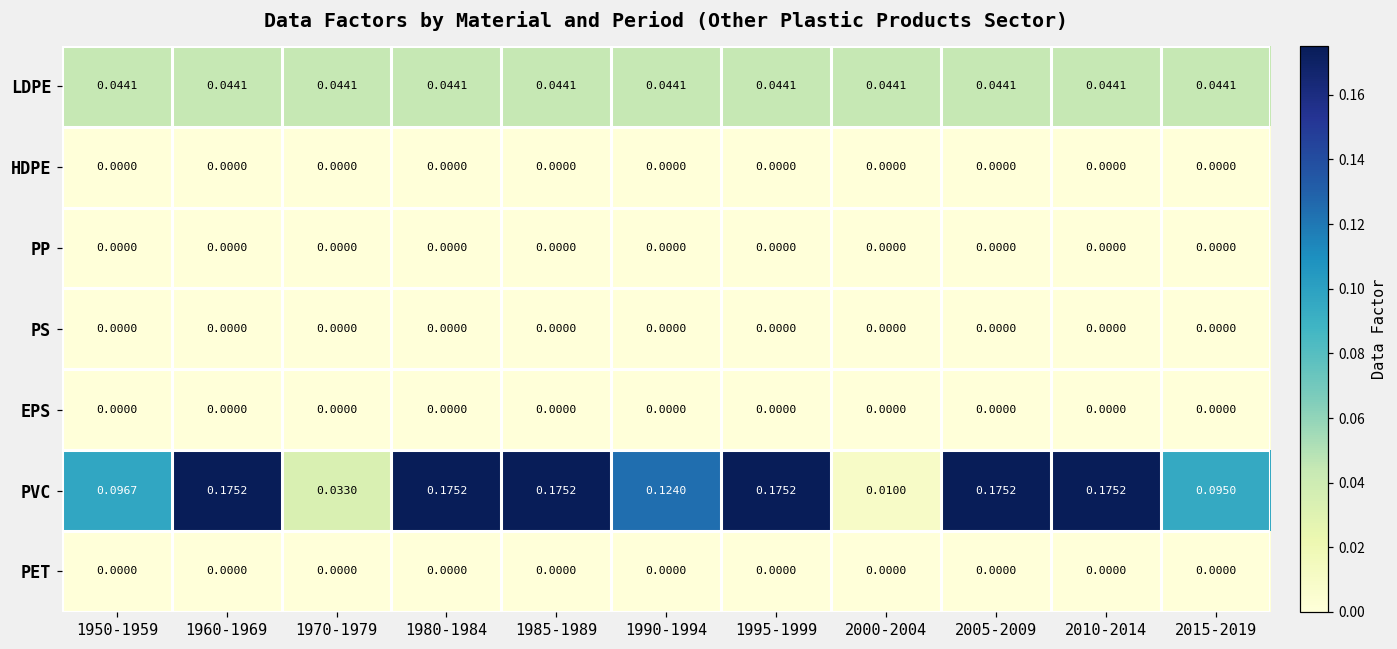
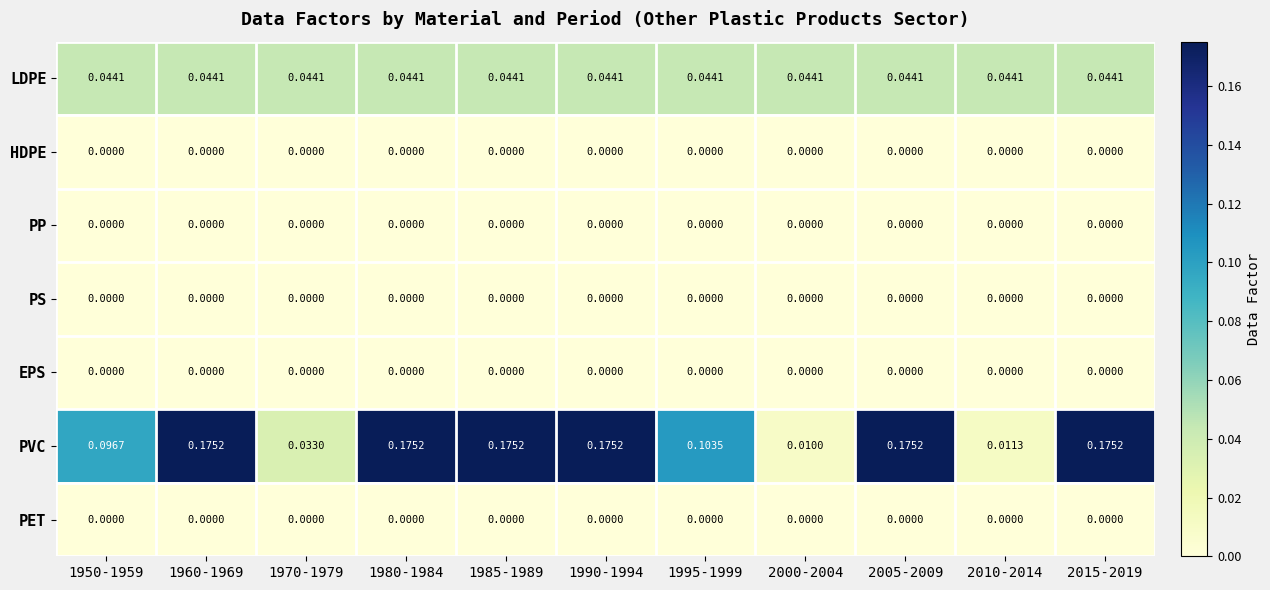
  {
    "LDPE": {
      "1950-1959": 0.0441,
      "1960-1969": 0.0441,
      "1970-1979": 0.0441,
      "1980-1984": 0.0441,
      "1985-1989": 0.0441,
      "1990-1994": 0.0441,
      "1995-1999": 0.0441,
      "2000-2004": 0.0441,
      "2005-2009": 0.0441,
      "2010-2014": 0.0441,
      "2015-2019": 0.0441
    },
    "HDPE": {
      "1950-1959": 0.0000,
      "1960-1969": 0.0000,
      "1970-1979": 0.0000,
      "1980-1984": 0.0000,
      "1985-1989": 0.0000,
      "1990-1994": 0.0000,
      "1995-1999": 0.0000,
      "2000-2004": 0.0000,
      "2005-2009": 0.0000,
      "2010-2014": 0.0000,
      "2015-2019": 0.0000
    },
    "PP": {
      "1950-1959": 0.0000,
      "1960-1969": 0.0000,
      "1970-1979": 0.0000,
      "1980-1984": 0.0000,
      "1985-1989": 0.0000,
      "1990-1994": 0.0000,
      "1995-1999": 0.0000,
      "2000-2004": 0.0000,
      "2005-2009": 0.0000,
      "2010-2014": 0.0000,
      "2015-2019": 0.0000
    },
    "PS": {
      "1950-1959": 0.0000,
      "1960-1969": 0.0000,
      "1970-1979": 0.0000,
      "1980-1984": 0.0000,
      "1985-1989": 0.0000,
      "1990-1994": 0.0000,
      "1995-1999": 0.0000,
      "2000-2004": 0.0000,
      "2005-2009": 0.0000,
      "2010-2014": 0.0000,
      "2015-2019": 0.0000
    },
    "EPS": {
      "1950-1959": 0.0000,
      "1960-1969": 0.0000,
      "1970-1979": 0.0000,
      "1980-1984": 0.0000,
      "1985-1989": 0.0000,
      "1990-1994": 0.0000,
      "1995-1999": 0.0000,
      "2000-2004": 0.0000,
      "2005-2009": 0.0000,
      "2010-2014": 0.0000,
      "2015-2019": 0.0000
    },
    "PVC": {
      "1950-1959": 0.0967,
      "1960-1969": 0.1752,
      "1970-1979": 0.0330,
      "1980-1984": 0.1752,
      "1985-1989": 0.1752,
-     "1990-1994": 0.1240,
-     "1995-1999": 0.1752,
+     "1990-1994": 0.1752,
+     "1995-1999": 0.1035,
      "2000-2004": 0.0100,
      "2005-2009": 0.1752,
-     "2010-2014": 0.1752,
-     "2015-2019": 0.0950
+     "2010-2014": 0.0113,
+     "2015-2019": 0.1752
    },
    "PET": {
      "1950-1959": 0.0000,
      "1960-1969": 0.0000,
      "1970-1979": 0.0000,
      "1980-1984": 0.0000,
      "1985-1989": 0.0000,
      "1990-1994": 0.0000,
      "1995-1999": 0.0000,
      "2000-2004": 0.0000,
      "2005-2009": 0.0000,
      "2010-2014": 0.0000,
      "2015-2019": 0.0000
    }
  }
